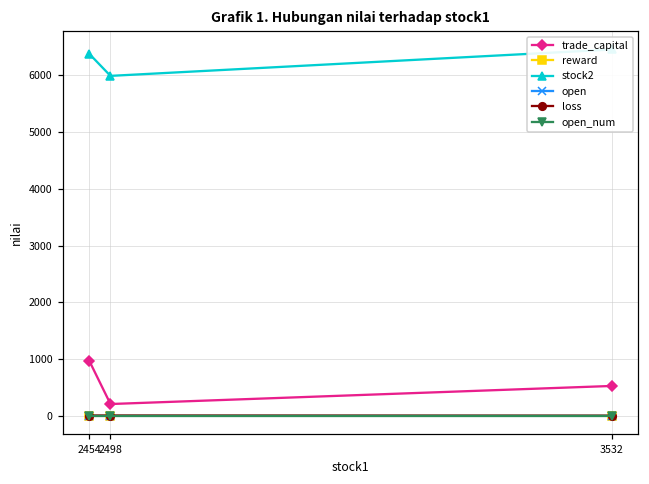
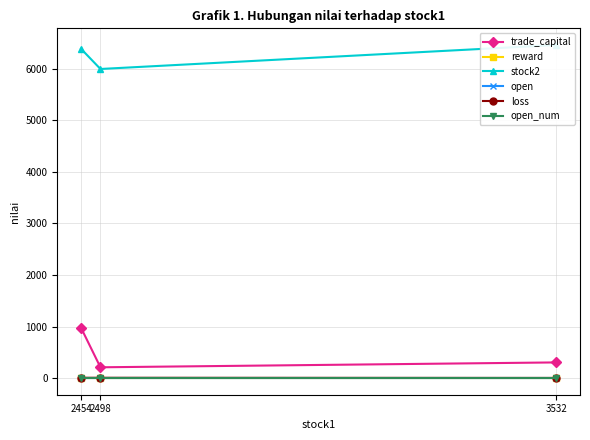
  {
    "trade_capital": {
      "2454": 1000,
      "2498": 200,
-     "3532": 500
+     "3532": 300
    },
    "open_num": {
      "2454": 0,
      "2498": 0,
      "3532": 0
    },
    "stock2": {
      "2454": 6400,
      "2498": 6000
    }
  }
